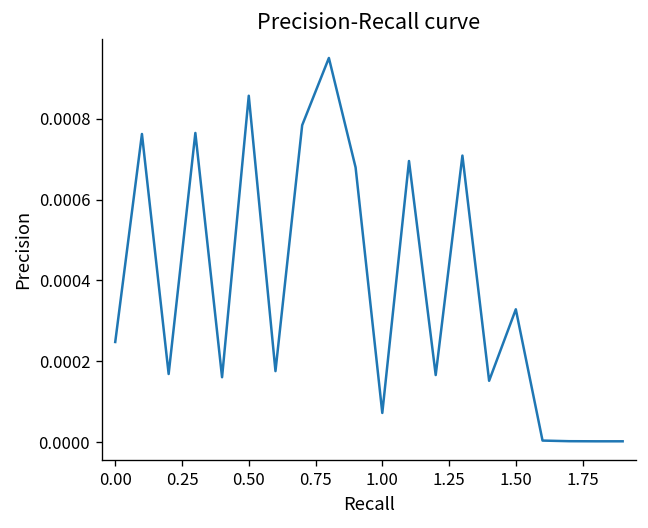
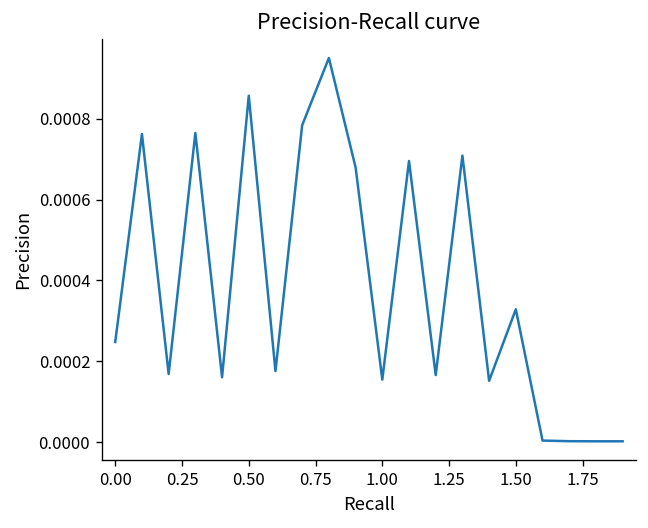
  {
    "0.00": 0.00025,
    "0.50": 0.00086,
-   "1.00": 0.00007,
+   "1.00": 0.00016,
    "1.50": 0.00033
  }
